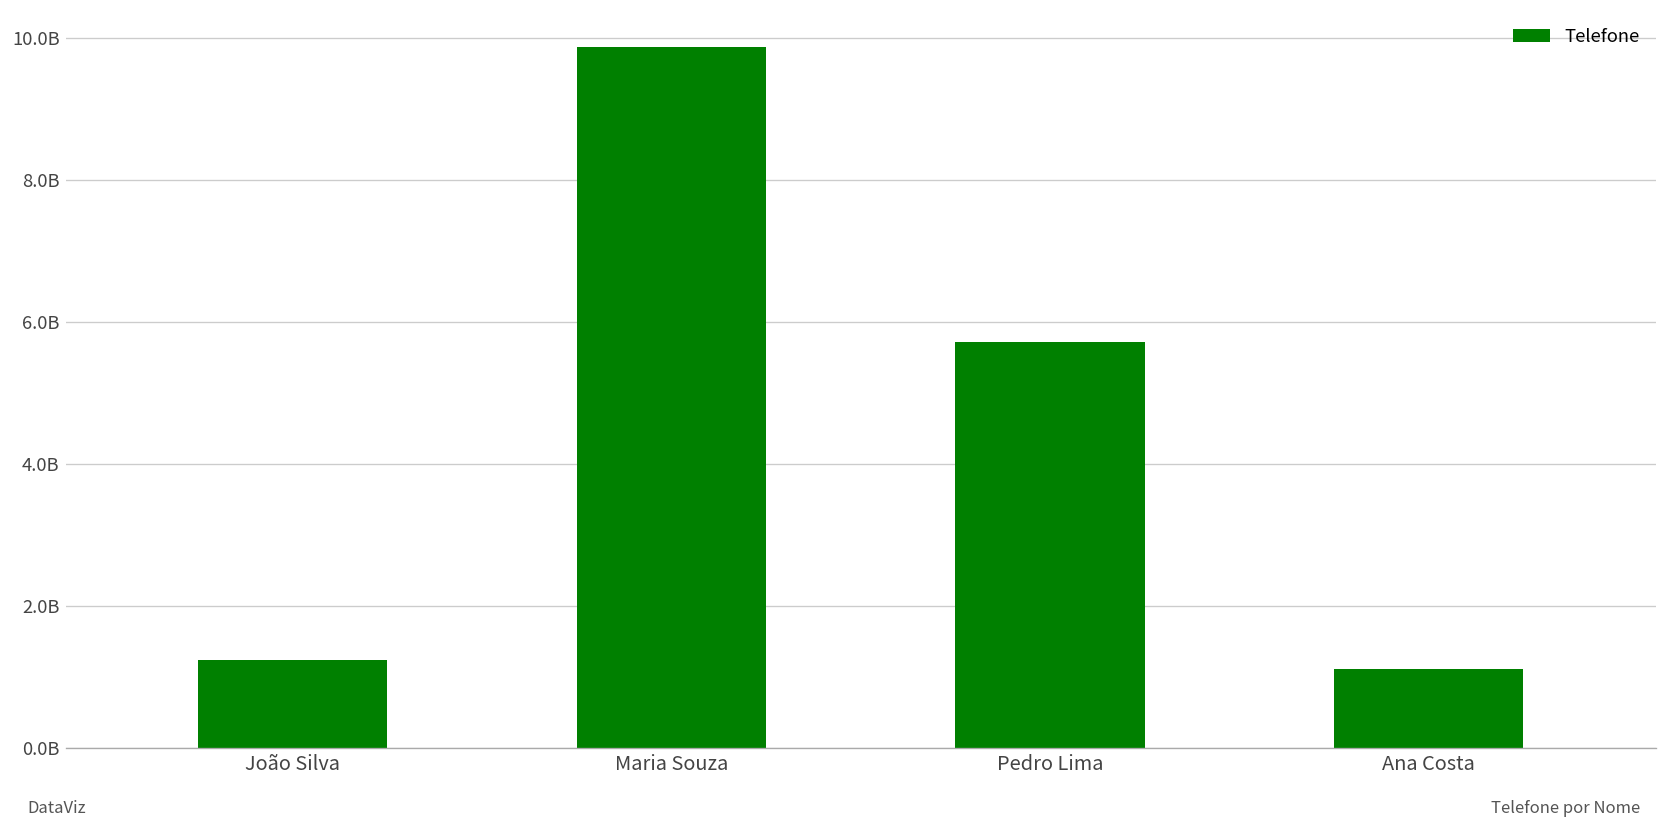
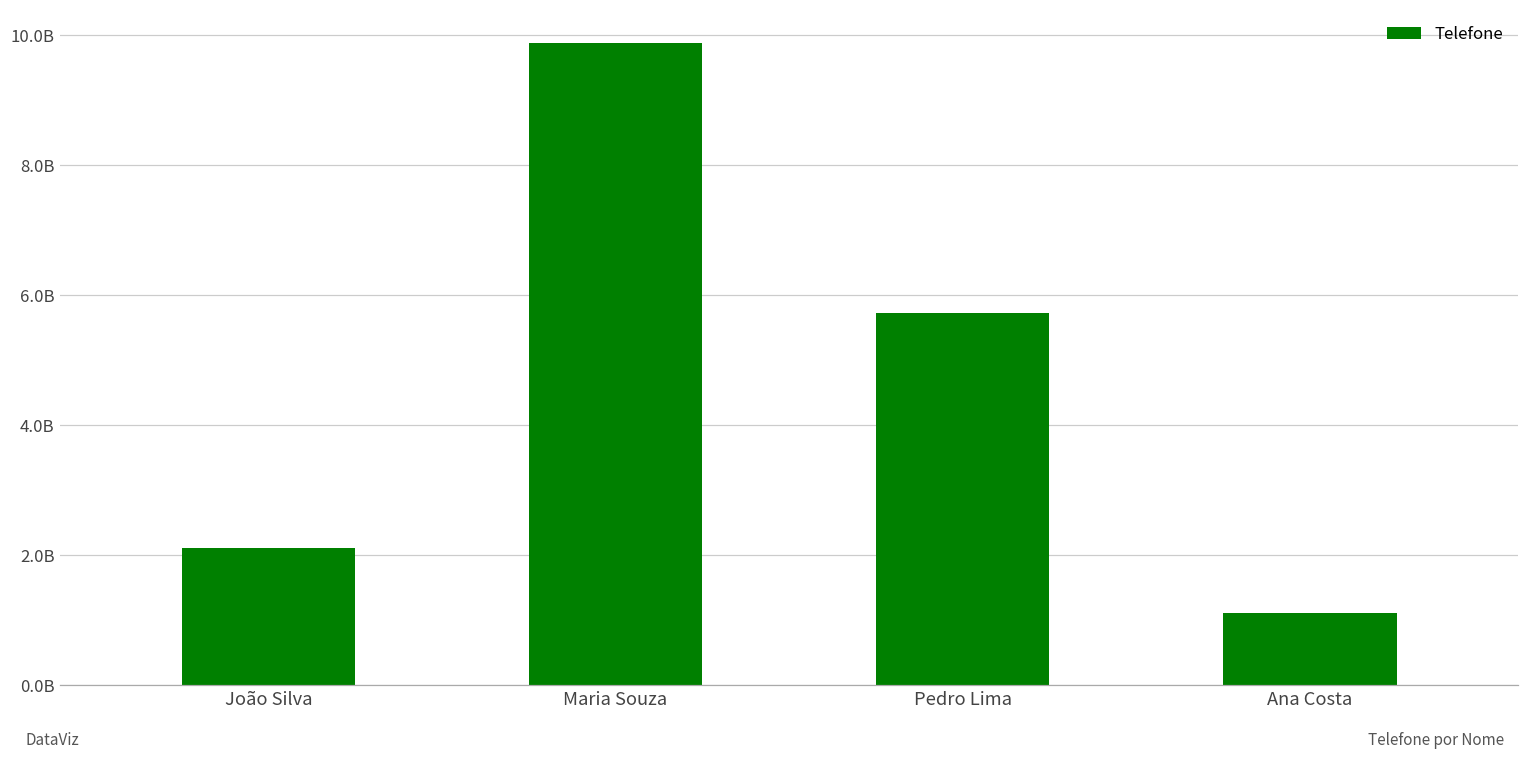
  {
-   "João Silva": 1200000000,
+   "João Silva": 2100000000,
    "Maria Souza": 9900000000,
    "Pedro Lima": 5700000000,
    "Ana Costa": 1100000000
  }
